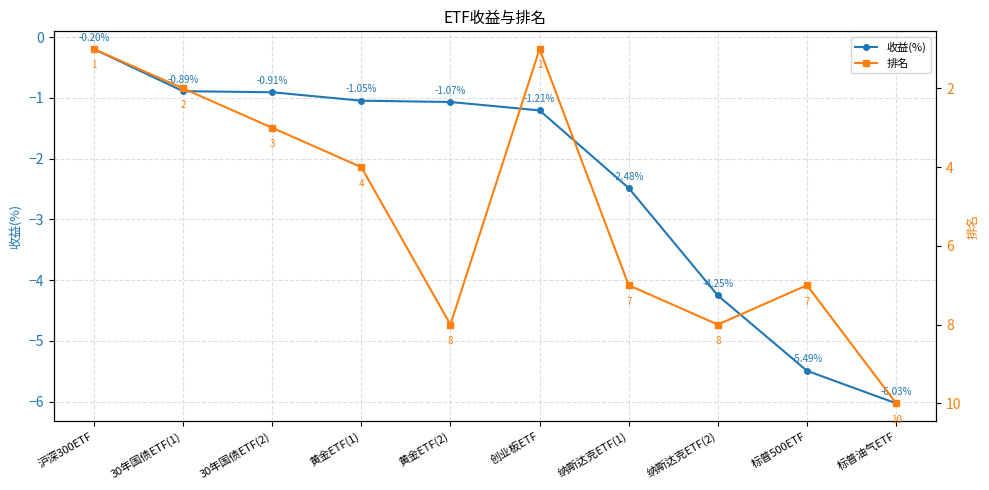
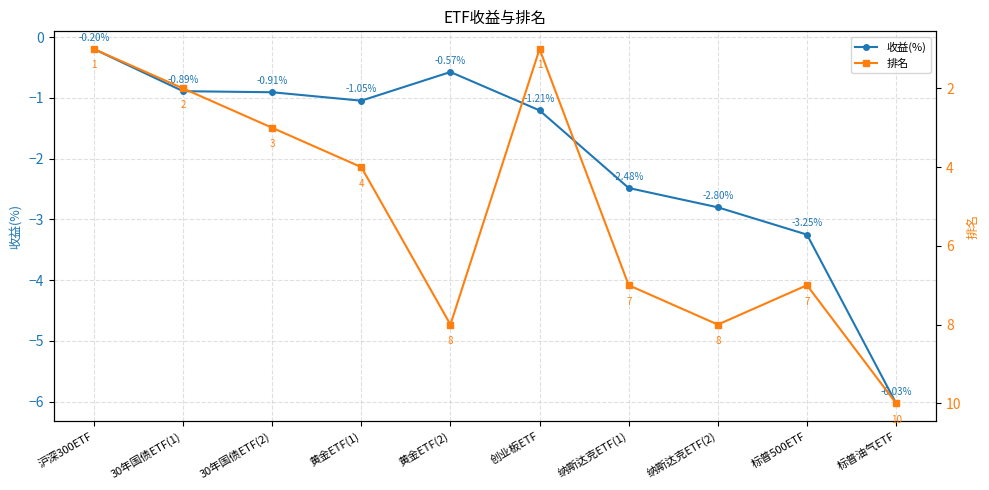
  {
    "收益(%)": {
      "沪深300ETF": "-0.20%",
      "30年国债ETF(1)": "-0.89%",
      "30年国债ETF(2)": "-0.91%",
      "黄金ETF(1)": "-1.05%",
-     "黄金ETF(2)": "-1.07%",
+     "黄金ETF(2)": "-0.57%",
      "创业板ETF": "-1.21%",
      "纳斯达克ETF(1)": "-2.48%",
-     "纳斯达克ETF(2)": "-4.25%",
-     "标普500ETF": "-5.49%",
+     "纳斯达克ETF(2)": "-2.80%",
+     "标普500ETF": "-3.25%",
      "标普油气ETF": "-6.03%"
    },
    "排名": {
      "沪深300ETF": "1",
      "30年国债ETF(1)": "2",
      "30年国债ETF(2)": "3",
      "黄金ETF(1)": "4",
      "黄金ETF(2)": "8",
      "创业板ETF": "1",
      "纳斯达克ETF(1)": "7",
      "纳斯达克ETF(2)": "8",
      "标普500ETF": "7",
      "标普油气ETF": "10"
    }
  }
